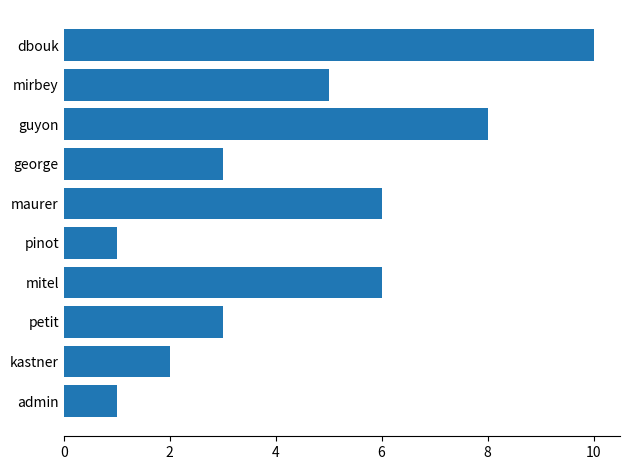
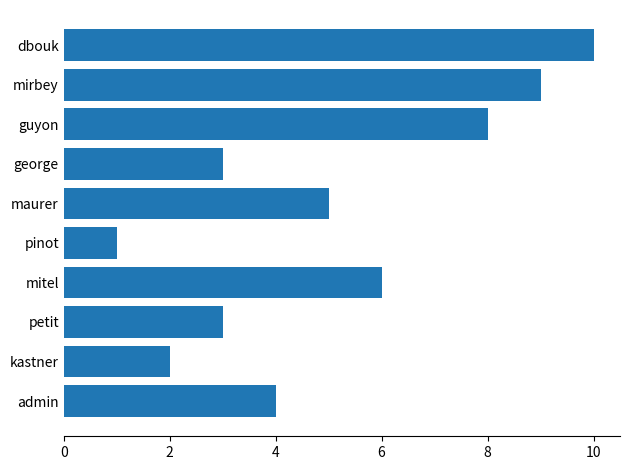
  {
    "dbouk": 10,
-   "mirbey": 5,
+   "mirbey": 9,
    "guyon": 8,
    "george": 3,
-   "maurer": 6,
+   "maurer": 5,
    "pinot": 1,
    "mitel": 6,
    "petit": 3,
    "kastner": 2,
-   "admin": 1
+   "admin": 4
  }
